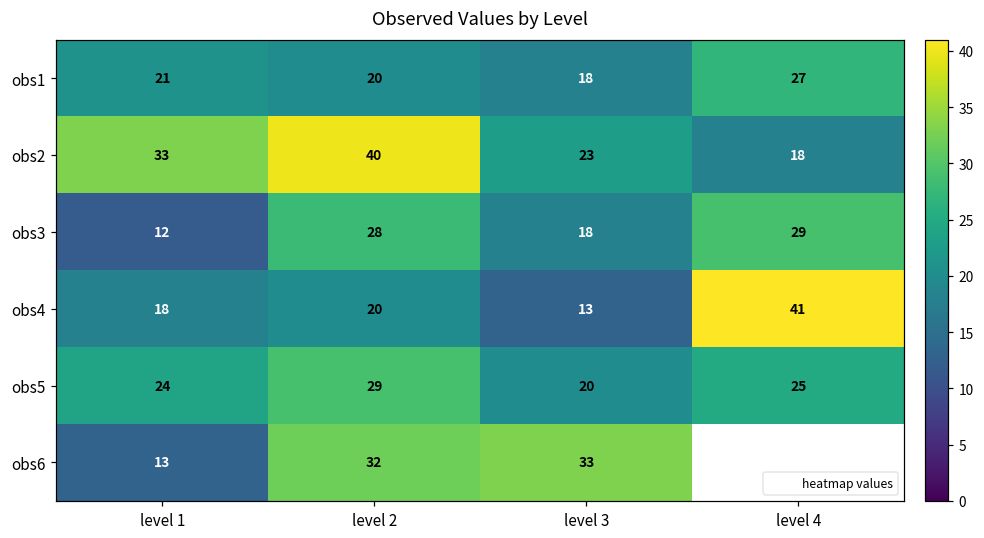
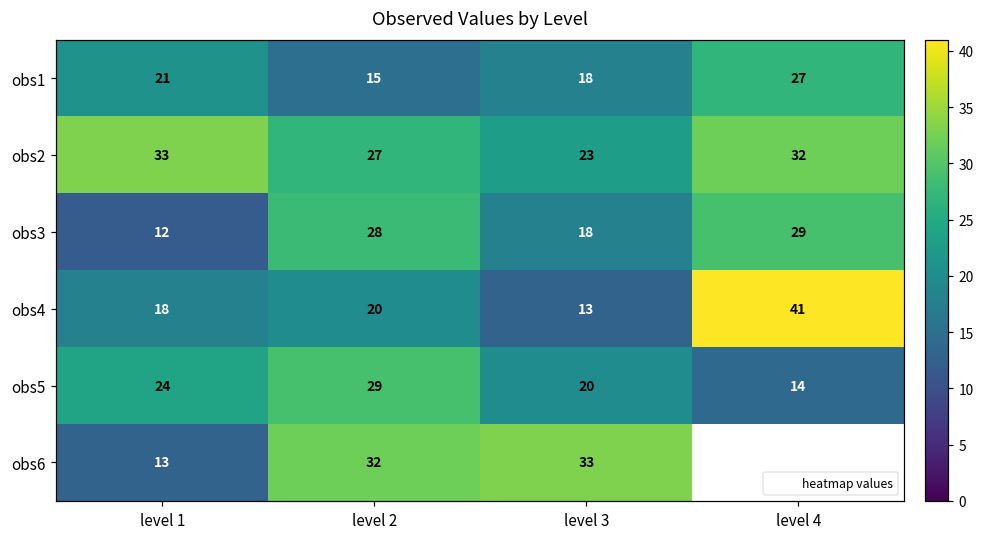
  {
    "obs1": {
      "level 1": 21,
-     "level 2": 20,
+     "level 2": 15,
      "level 3": 18,
      "level 4": 27
    },
    "obs2": {
      "level 1": 33,
-     "level 2": 40,
+     "level 2": 27,
      "level 3": 23,
-     "level 4": 18
+     "level 4": 32
    },
    "obs3": {
      "level 1": 12,
      "level 2": 28,
      "level 3": 18,
      "level 4": 29
    },
    "obs4": {
      "level 1": 18,
      "level 2": 20,
      "level 3": 13,
      "level 4": 41
    },
    "obs5": {
      "level 1": 24,
      "level 2": 29,
      "level 3": 20,
-     "level 4": 25
+     "level 4": 14
    },
    "obs6": {
      "level 1": 13,
      "level 2": 32,
      "level 3": 33
    }
  }
